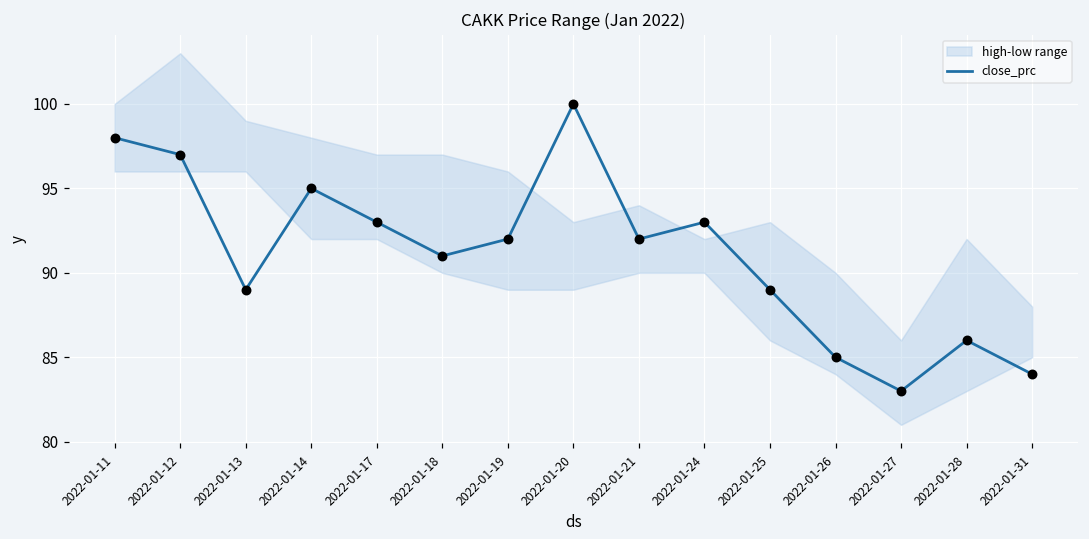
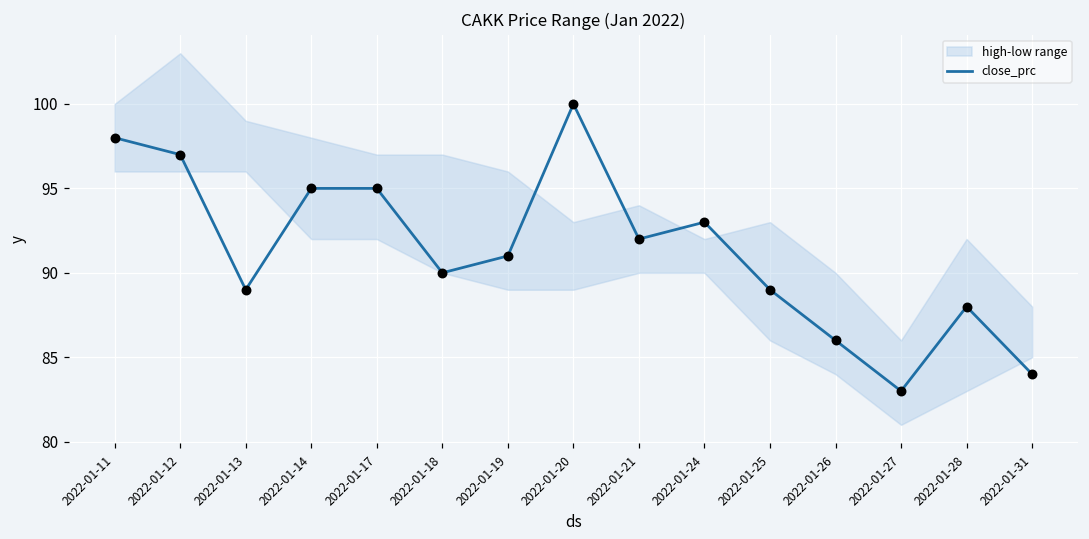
  {
    "close_prc": {
      "2022-01-11": 98,
      "2022-01-12": 97,
      "2022-01-13": 89,
      "2022-01-14": 95,
-     "2022-01-17": 93,
-     "2022-01-18": 91,
-     "2022-01-19": 92,
+     "2022-01-17": 95,
+     "2022-01-18": 90,
+     "2022-01-19": 91,
      "2022-01-20": 100,
      "2022-01-21": 92,
      "2022-01-24": 93,
      "2022-01-25": 89,
-     "2022-01-26": 85,
+     "2022-01-26": 86,
      "2022-01-27": 83,
-     "2022-01-28": 86,
+     "2022-01-28": 88,
      "2022-01-31": 84
    }
  }
